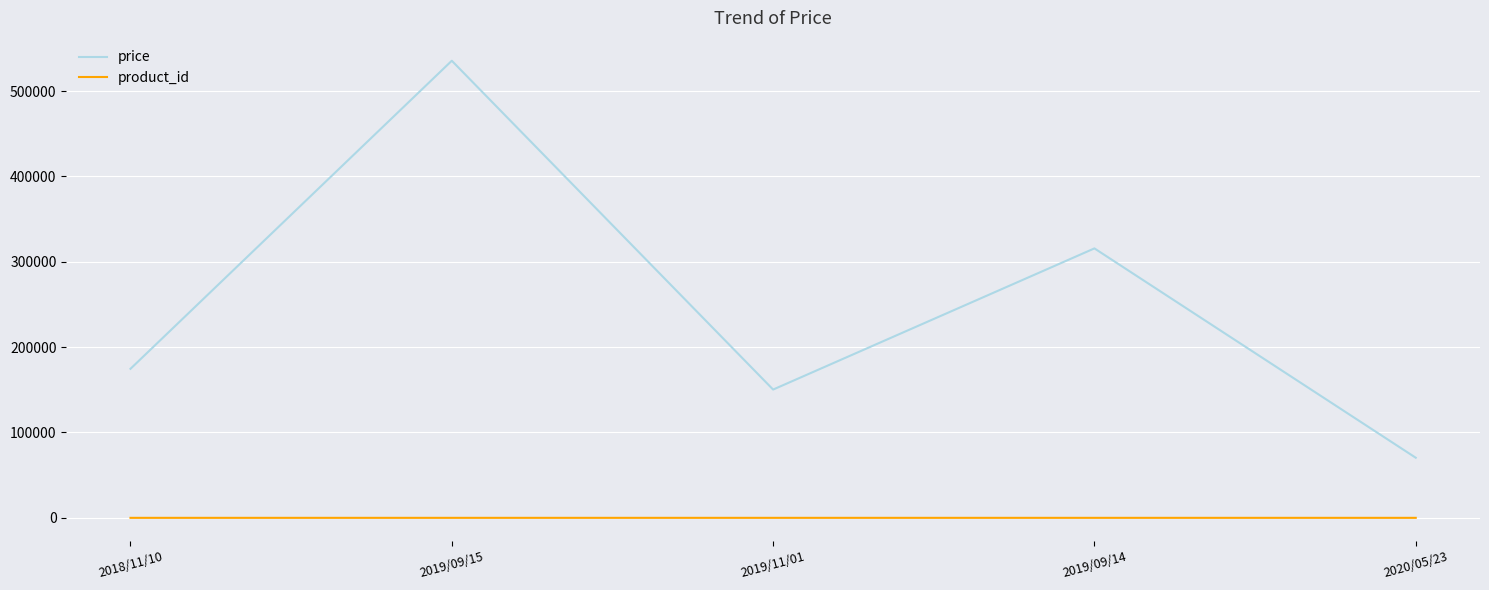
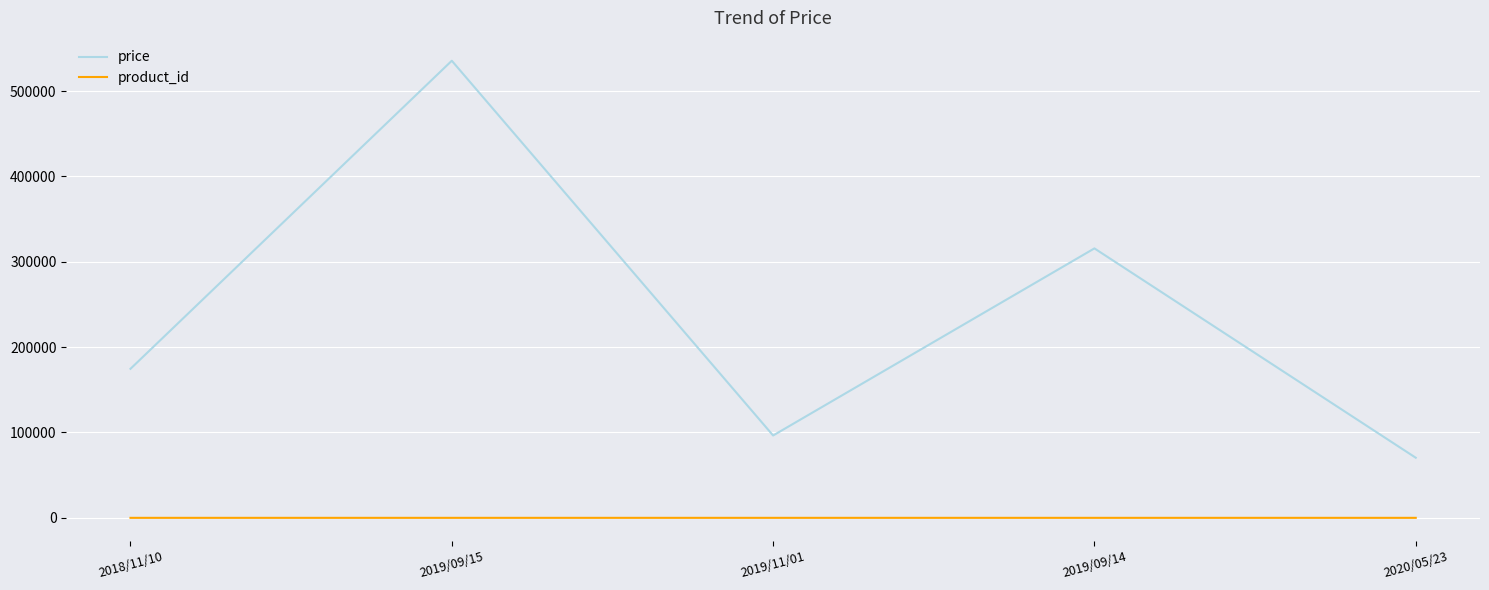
  {
    "price": {
      "2018/11/10": 170000,
      "2019/09/15": 540000,
-     "2019/11/01": 150000,
+     "2019/11/01": 100000,
      "2019/09/14": 320000,
      "2020/05/23": 70000
    },
    "product_id": {
      "2018/11/10": 0,
      "2019/09/15": 0,
      "2019/11/01": 0,
      "2019/09/14": 0,
      "2020/05/23": 0
    }
  }
